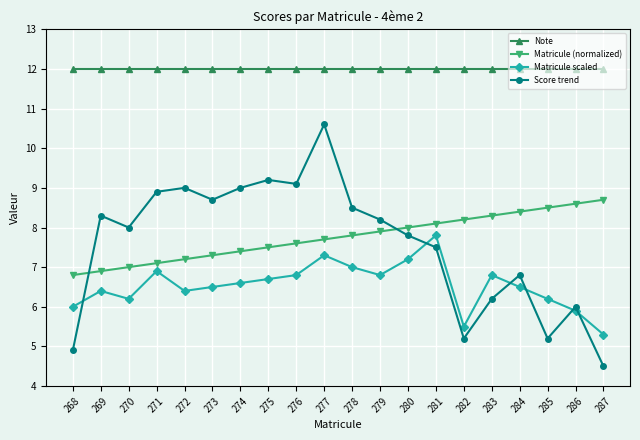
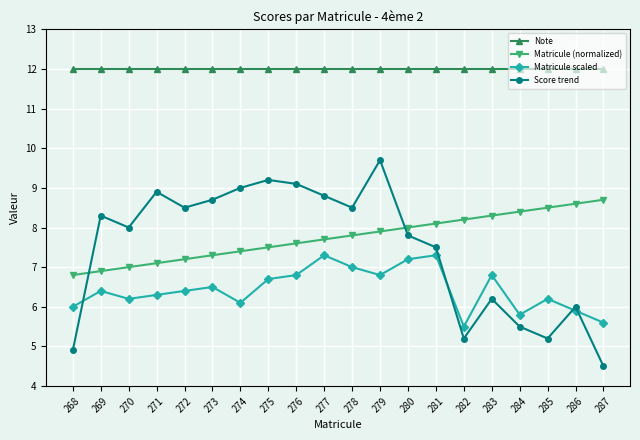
  {
    "Matricule scaled": {
      "268": 6.0,
      "269": 6.4,
      "270": 6.2,
-     "271": 6.9,
+     "271": 6.3,
      "272": 6.4,
      "273": 6.5,
-     "274": 6.6,
+     "274": 6.1,
      "275": 6.7,
      "276": 6.8,
      "277": 7.3,
      "278": 7.0,
      "279": 6.8,
      "280": 7.2,
-     "281": 7.8,
+     "281": 7.3,
      "282": 5.5,
      "283": 6.8,
-     "284": 6.5,
+     "284": 5.8,
      "285": 6.2,
      "286": 5.9,
-     "287": 5.3
+     "287": 5.6
    },
    "Score trend": {
      "268": 4.9,
      "269": 8.3,
      "270": 8.0,
      "271": 8.9,
-     "272": 9.0,
+     "272": 8.5,
      "273": 8.7,
      "274": 9.0,
      "275": 9.2,
      "276": 9.1,
-     "277": 10.6,
+     "277": 8.8,
      "278": 8.5,
-     "279": 8.2,
+     "279": 9.7,
      "280": 7.8,
      "281": 7.5,
      "282": 5.2,
      "283": 6.2,
-     "284": 6.8,
+     "284": 5.5,
      "285": 5.2,
      "286": 6.0,
      "287": 4.5
    }
  }
